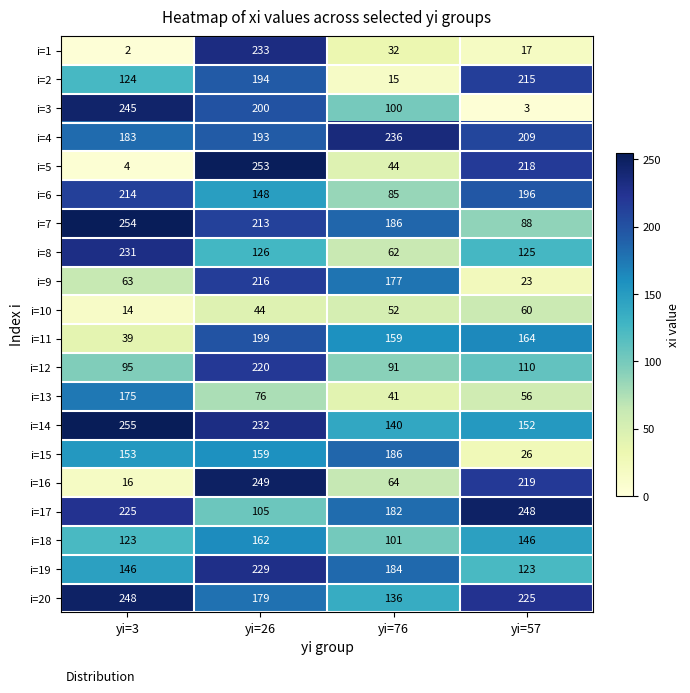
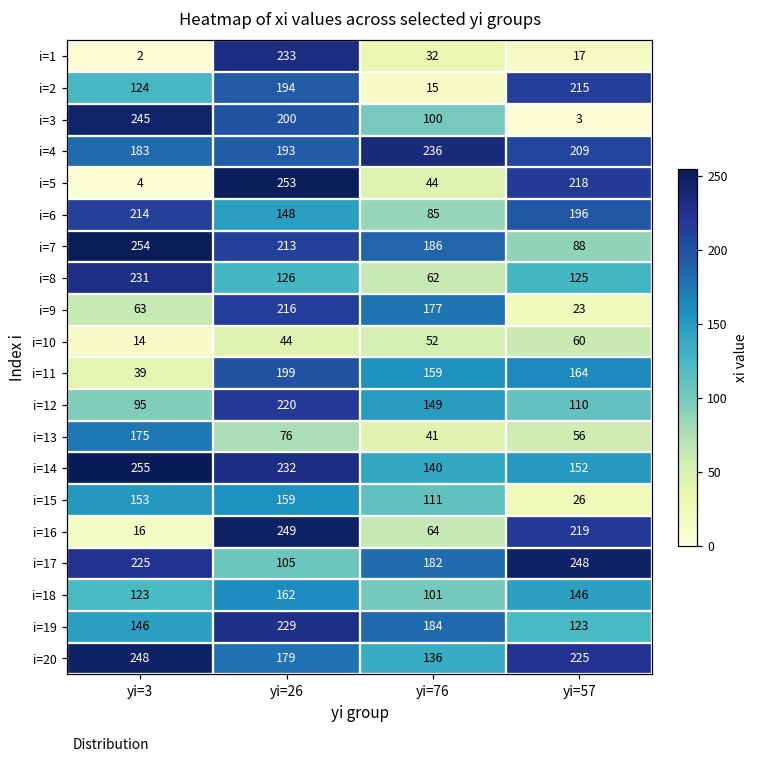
  {
    "i=1": {
      "yi=3": 2,
      "yi=26": 233,
      "yi=76": 32,
      "yi=57": 17
    },
    "i=2": {
      "yi=3": 124,
      "yi=26": 194,
      "yi=76": 15,
      "yi=57": 215
    },
    "i=3": {
      "yi=3": 245,
      "yi=26": 200,
      "yi=76": 100,
      "yi=57": 3
    },
    "i=4": {
      "yi=3": 183,
      "yi=26": 193,
      "yi=76": 236,
      "yi=57": 209
    },
    "i=5": {
      "yi=3": 4,
      "yi=26": 253,
      "yi=76": 44,
      "yi=57": 218
    },
    "i=6": {
      "yi=3": 214,
      "yi=26": 148,
      "yi=76": 85,
      "yi=57": 196
    },
    "i=7": {
      "yi=3": 254,
      "yi=26": 213,
      "yi=76": 186,
      "yi=57": 88
    },
    "i=8": {
      "yi=3": 231,
      "yi=26": 126,
      "yi=76": 62,
      "yi=57": 125
    },
    "i=9": {
      "yi=3": 63,
      "yi=26": 216,
      "yi=76": 177,
      "yi=57": 23
    },
    "i=10": {
      "yi=3": 14,
      "yi=26": 44,
      "yi=76": 52,
      "yi=57": 60
    },
    "i=11": {
      "yi=3": 39,
      "yi=26": 199,
      "yi=76": 159,
      "yi=57": 164
    },
    "i=12": {
      "yi=3": 95,
      "yi=26": 220,
-     "yi=76": 91,
+     "yi=76": 149,
      "yi=57": 110
    },
    "i=13": {
      "yi=3": 175,
      "yi=26": 76,
      "yi=76": 41,
      "yi=57": 56
    },
    "i=14": {
      "yi=3": 255,
      "yi=26": 232,
      "yi=76": 140,
      "yi=57": 152
    },
    "i=15": {
      "yi=3": 153,
      "yi=26": 159,
-     "yi=76": 186,
+     "yi=76": 111,
      "yi=57": 26
    },
    "i=16": {
      "yi=3": 16,
      "yi=26": 249,
      "yi=76": 64,
      "yi=57": 219
    },
    "i=17": {
      "yi=3": 225,
      "yi=26": 105,
      "yi=76": 182,
      "yi=57": 248
    },
    "i=18": {
      "yi=3": 123,
      "yi=26": 162,
      "yi=76": 101,
      "yi=57": 146
    },
    "i=19": {
      "yi=3": 146,
      "yi=26": 229,
      "yi=76": 184,
      "yi=57": 123
    },
    "i=20": {
      "yi=3": 248,
      "yi=26": 179,
      "yi=76": 136,
      "yi=57": 225
    }
  }
